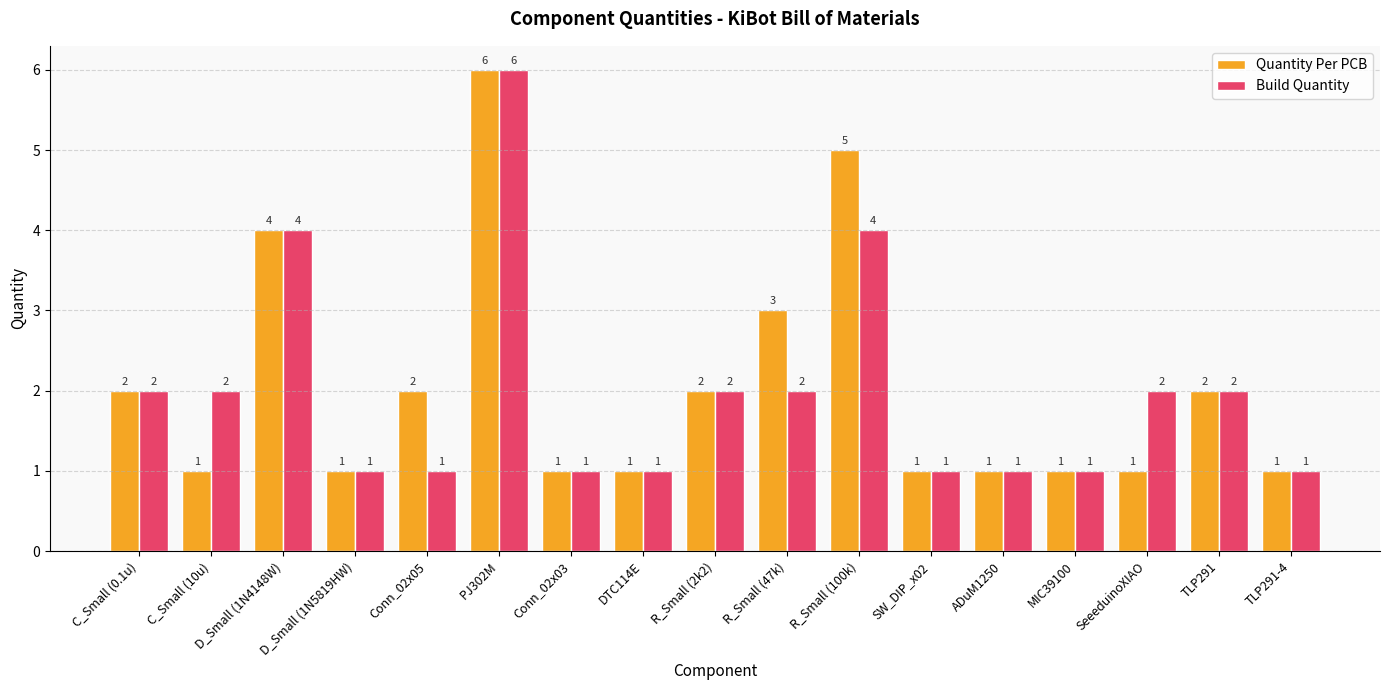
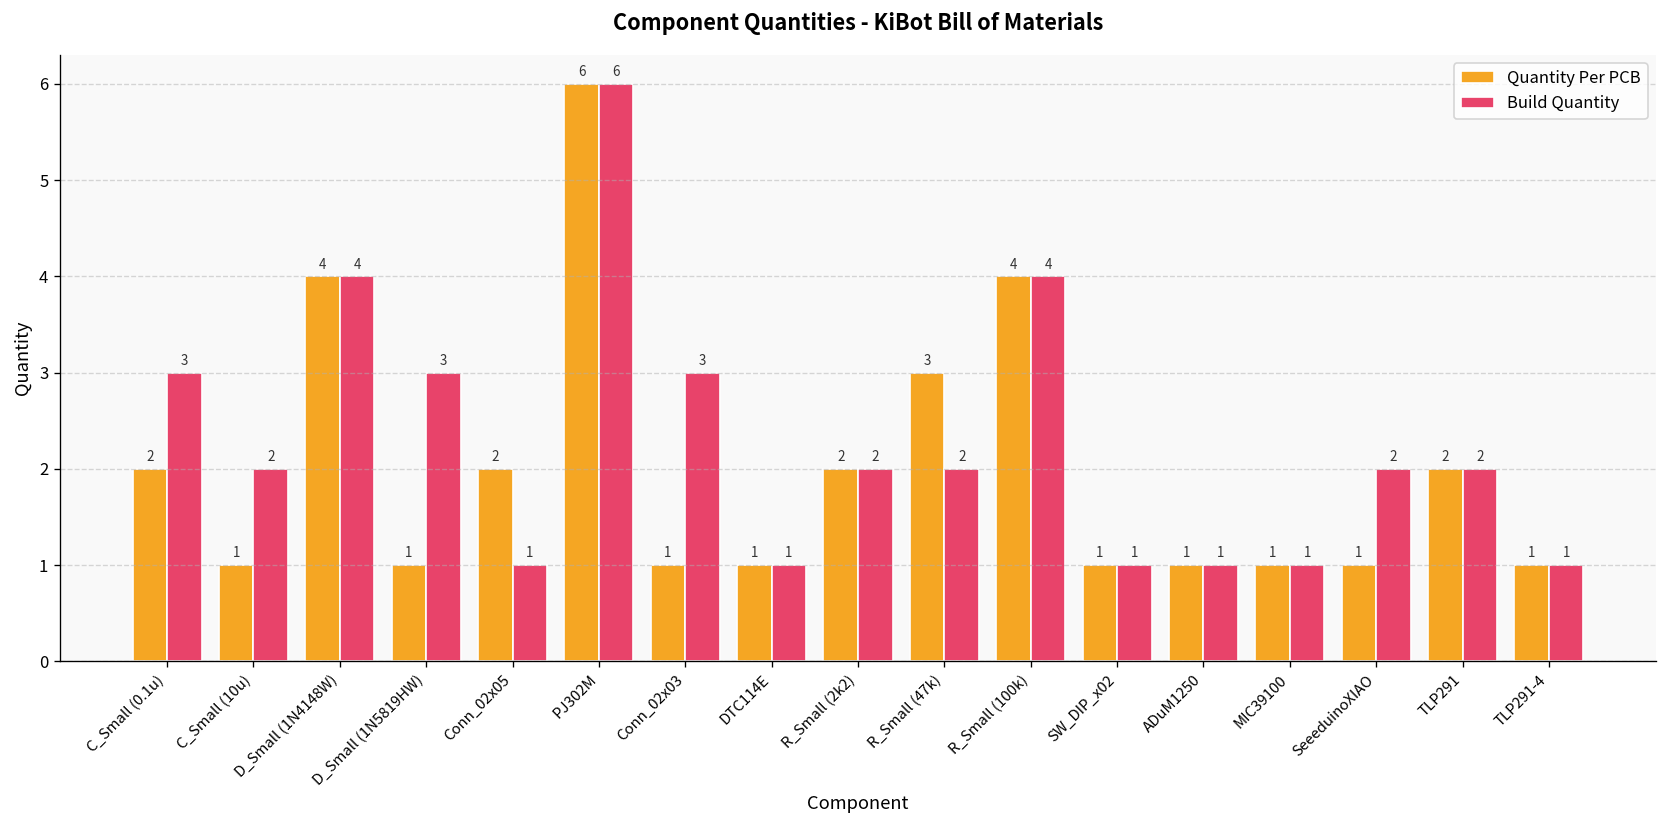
  {
    "Quantity Per PCB": {
      "C_Small (0.1u)": 2,
      "C_Small (10u)": 1,
      "D_Small (1N4148W)": 4,
      "D_Small (1N5819HW)": 1,
      "Conn_02x05": 2,
      "PJ302M": 6,
      "Conn_02x03": 1,
      "DTC114E": 1,
      "R_Small (2k2)": 2,
      "R_Small (47k)": 3,
-     "R_Small (100k)": 5,
+     "R_Small (100k)": 4,
      "SW_DIP_x02": 1,
      "ADuM1250": 1,
      "MIC39100": 1,
      "SeeeduinoXIAO": 1,
      "TLP291": 2,
      "TLP291-4": 1
    },
    "Build Quantity": {
-     "C_Small (0.1u)": 2,
+     "C_Small (0.1u)": 3,
      "C_Small (10u)": 2,
      "D_Small (1N4148W)": 4,
-     "D_Small (1N5819HW)": 1,
+     "D_Small (1N5819HW)": 3,
      "Conn_02x05": 1,
      "PJ302M": 6,
-     "Conn_02x03": 1,
+     "Conn_02x03": 3,
      "DTC114E": 1,
      "R_Small (2k2)": 2,
      "R_Small (47k)": 2,
      "R_Small (100k)": 4,
      "SW_DIP_x02": 1,
      "ADuM1250": 1,
      "MIC39100": 1,
      "SeeeduinoXIAO": 2,
      "TLP291": 2,
      "TLP291-4": 1
    }
  }
